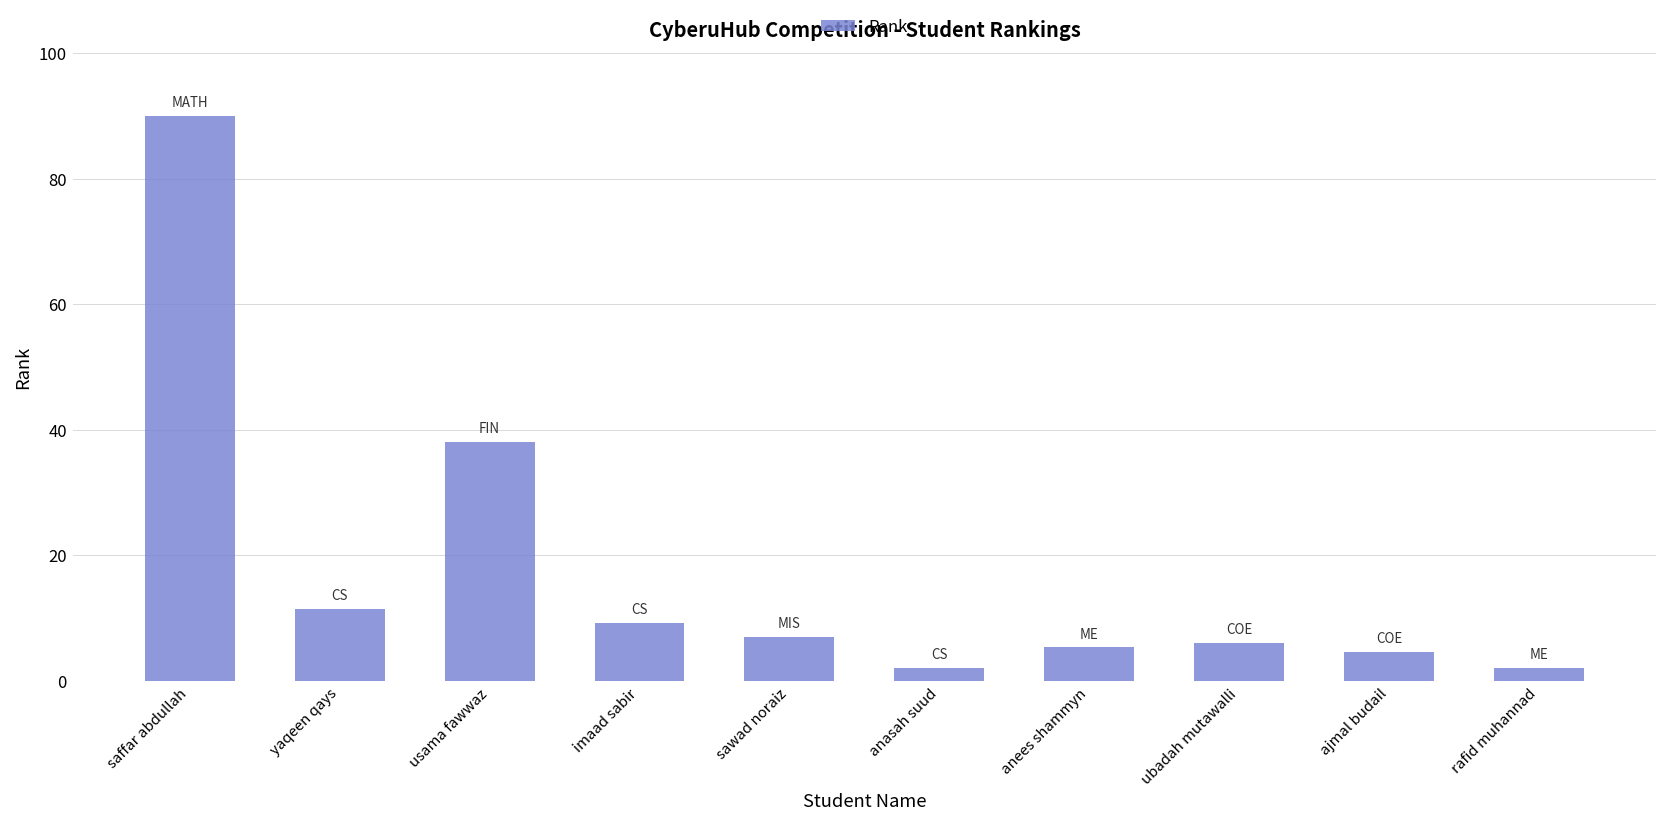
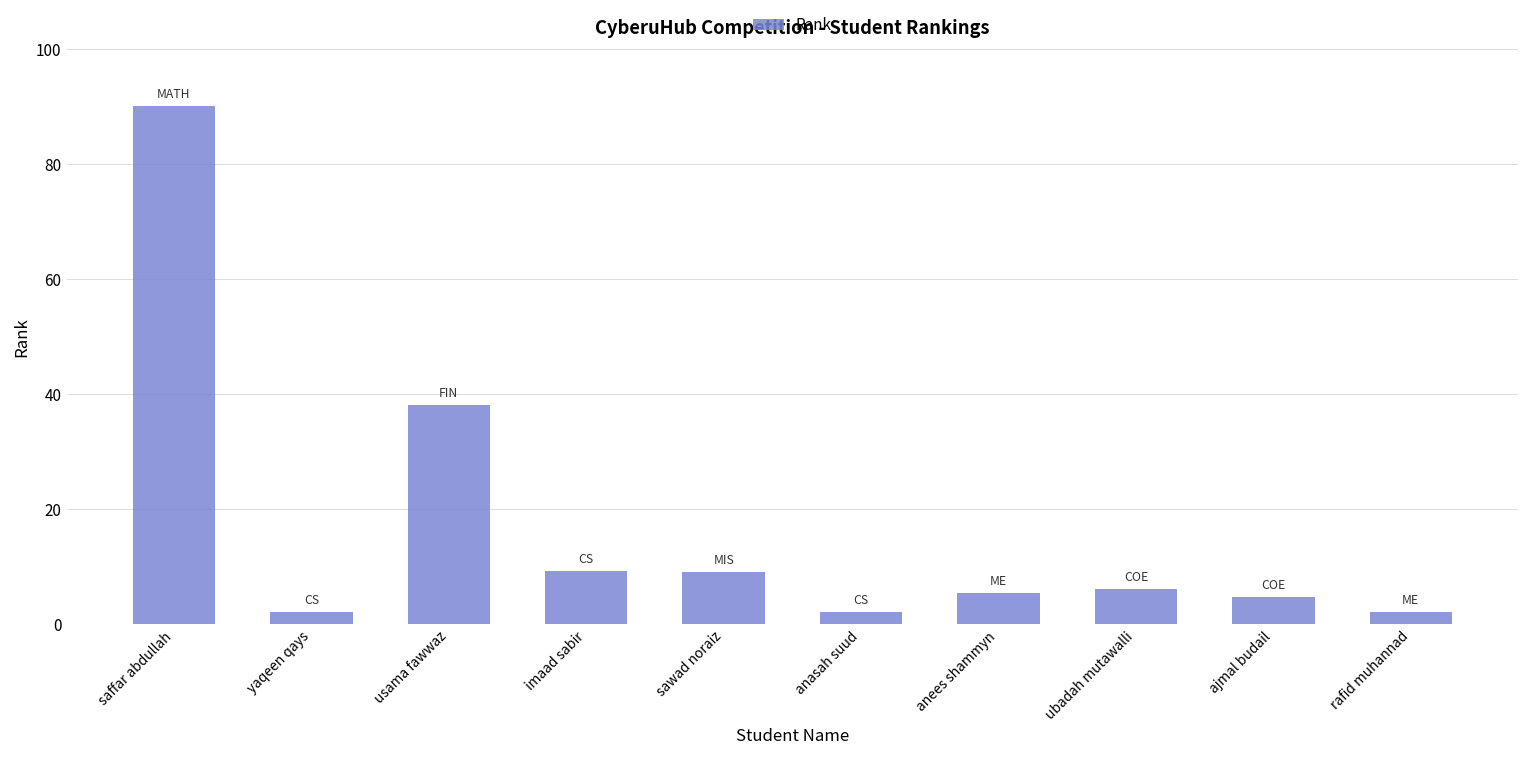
  {
    "saffar abdullah": 90,
-   "yaqeen qays": 11,
+   "yaqeen qays": 2,
    "usama fawwaz": 38,
    "imaad sabir": 9,
-   "sawad noraiz": 7,
+   "sawad noraiz": 9,
    "anasah suud": 2,
    "anees shammyn": 5,
    "ubadah mutawalli": 6,
    "ajmal budail": 5,
    "rafid muhannad": 2
  }
